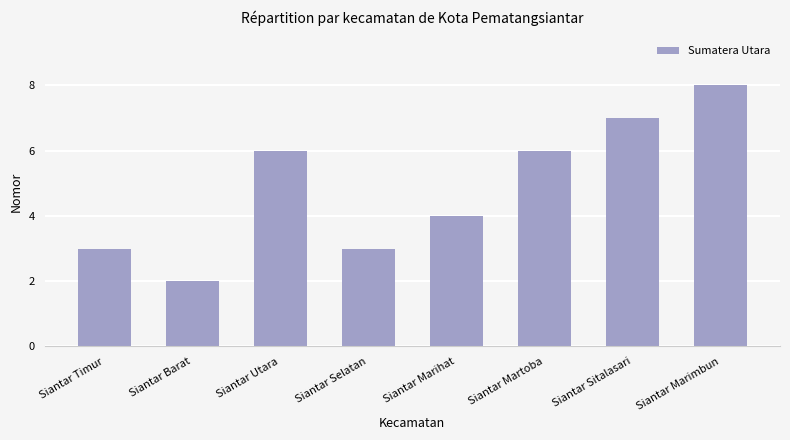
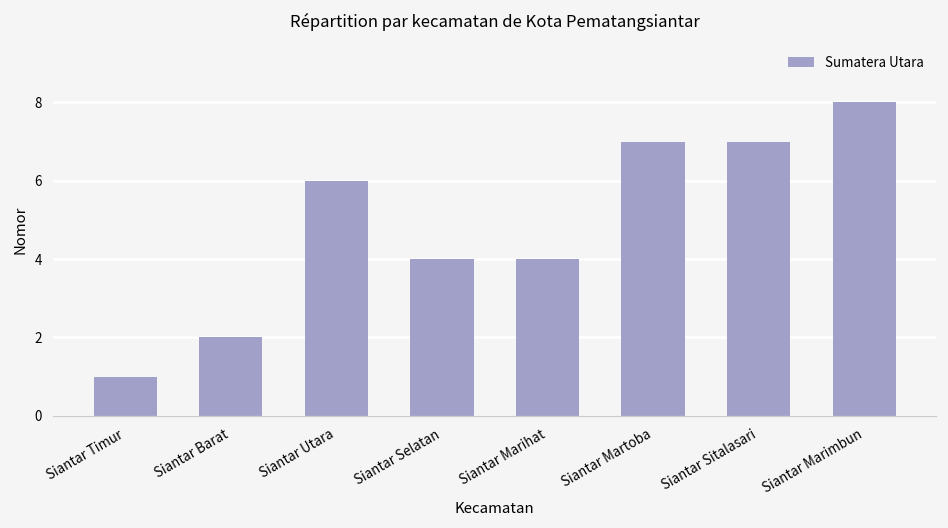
  {
-   "Siantar Timur": 3,
+   "Siantar Timur": 1,
    "Siantar Barat": 2,
    "Siantar Utara": 6,
-   "Siantar Selatan": 3,
+   "Siantar Selatan": 4,
    "Siantar Marihat": 4,
-   "Siantar Martoba": 6,
+   "Siantar Martoba": 7,
    "Siantar Sitalasari": 7,
    "Siantar Marimbun": 8
  }
